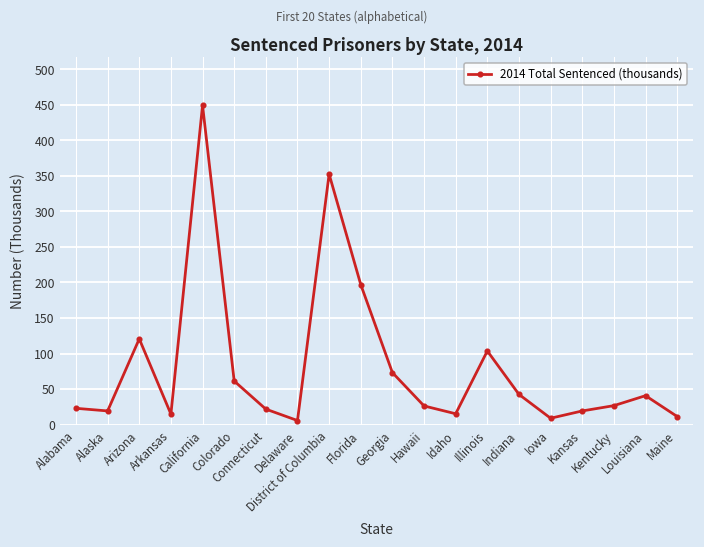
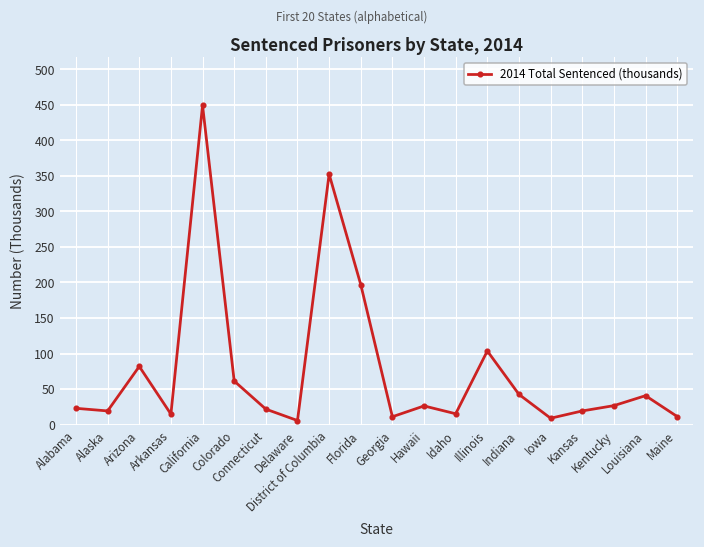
  {
    "Alabama": 20,
    "Alaska": 20,
-   "Arizona": 120,
+   "Arizona": 80,
    "Arkansas": 10,
    "California": 450,
    "Colorado": 60,
    "Connecticut": 20,
    "Delaware": 10,
    "District of Columbia": 350,
    "Florida": 200,
-   "Georgia": 70,
+   "Georgia": 10,
    "Hawaii": 30,
    "Idaho": 20,
    "Illinois": 100,
    "Indiana": 40,
    "Iowa": 10,
    "Kansas": 20,
    "Kentucky": 30,
    "Louisiana": 40,
    "Maine": 10
  }
